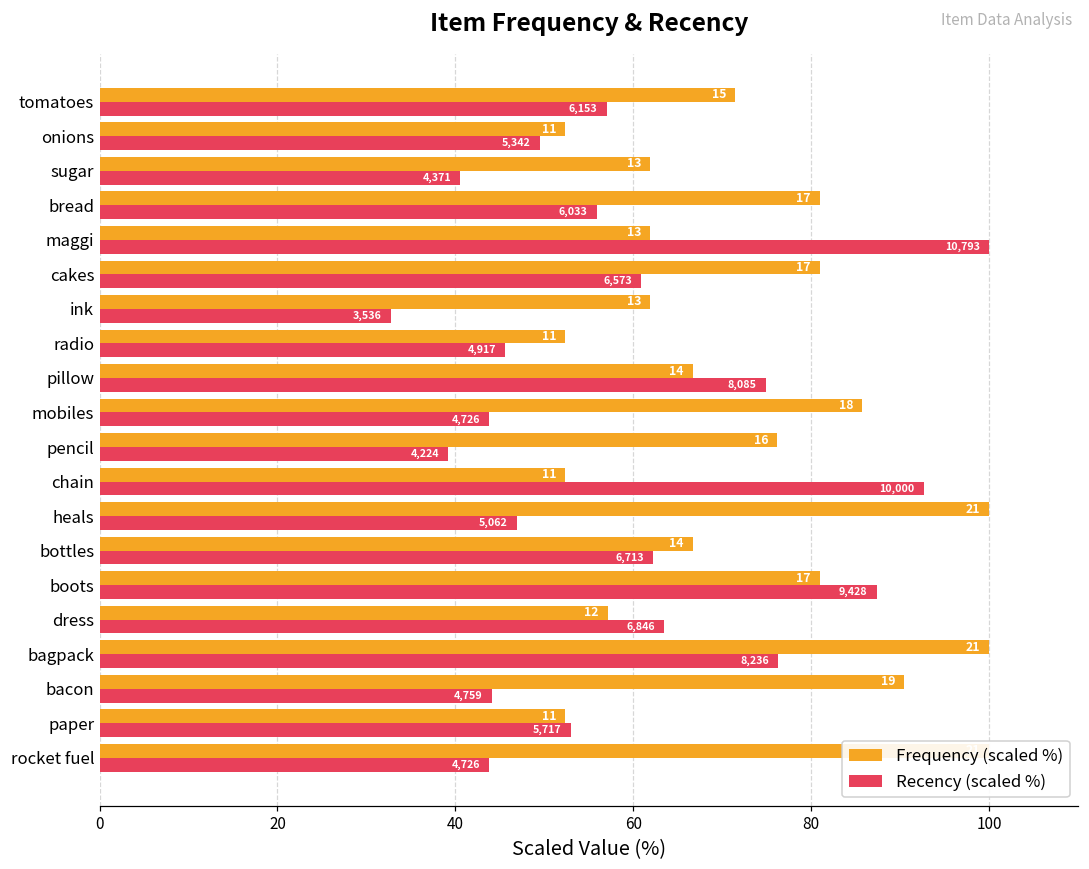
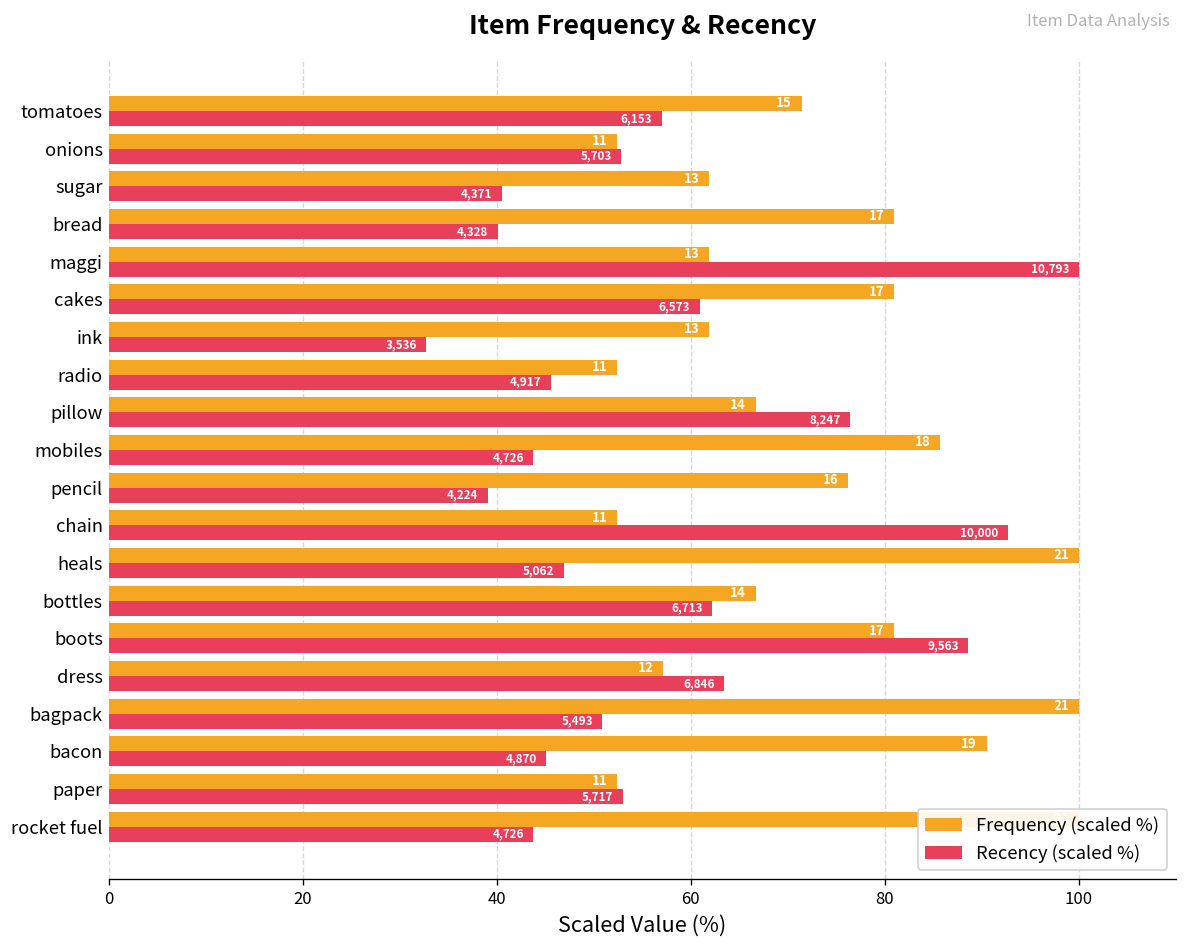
  {
    "Recency (scaled %)": {
-     "onions": "5,342",
-     "bread": "6,033",
-     "pillow": "8,085",
-     "boots": "9,428",
-     "bagpack": "8,236",
-     "bacon": "4,759"
+     "onions": "5,703",
+     "bread": "4,328",
+     "pillow": "8,247",
+     "boots": "9,563",
+     "bagpack": "5,493",
+     "bacon": "4,870"
    }
  }
